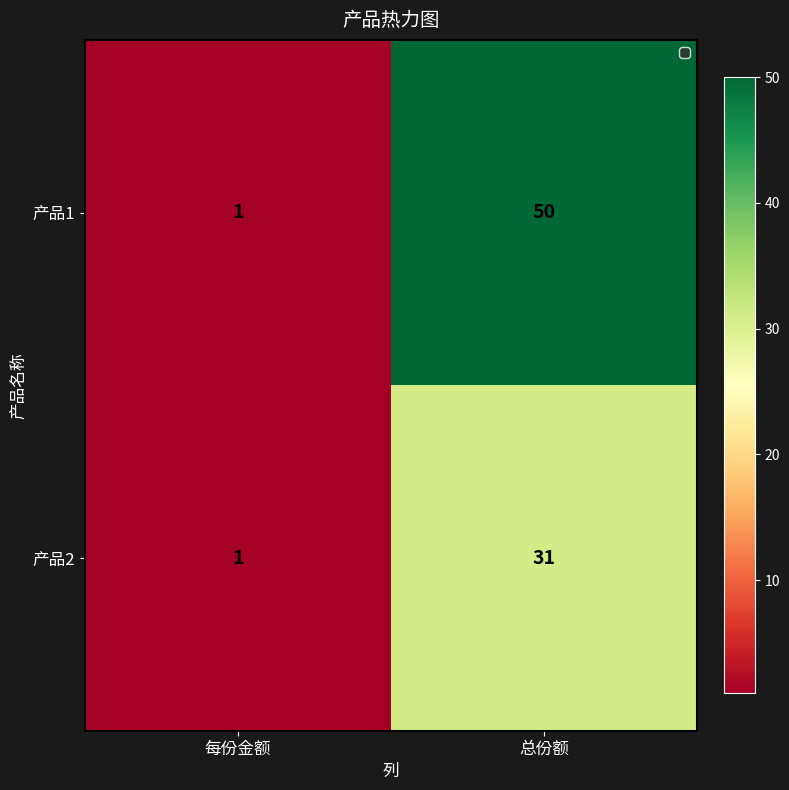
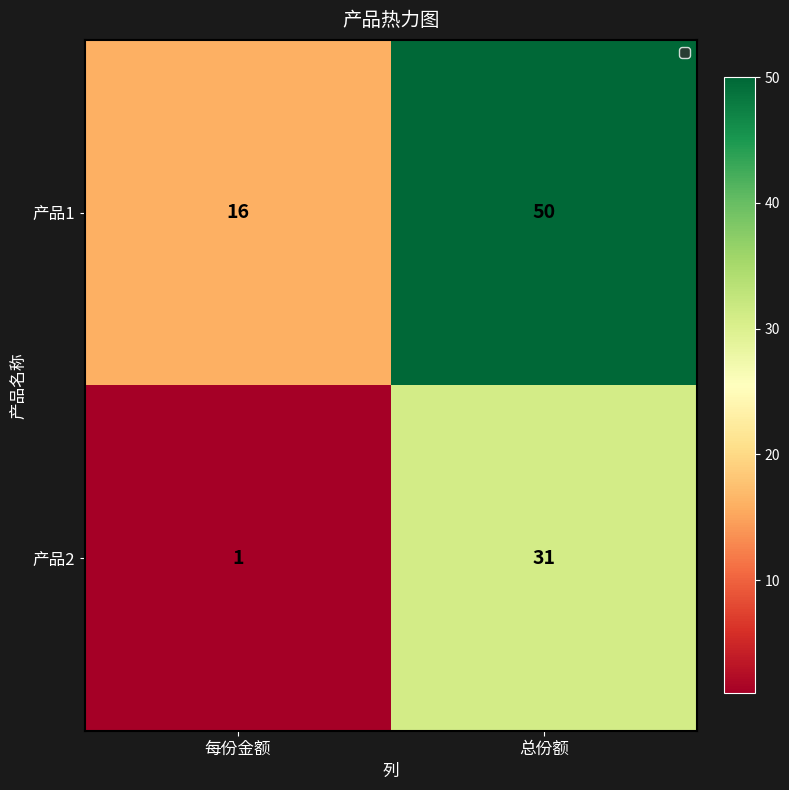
  {
    "产品1": {
-     "每份金额": 1,
+     "每份金额": 16,
      "总份额": 50
    },
    "产品2": {
      "每份金额": 1,
      "总份额": 31
    }
  }
